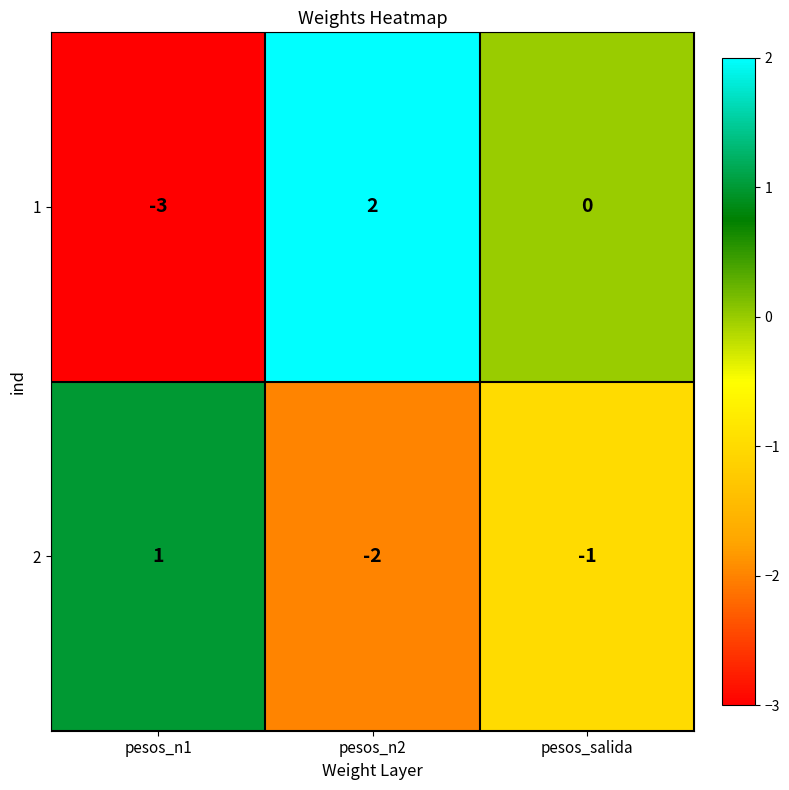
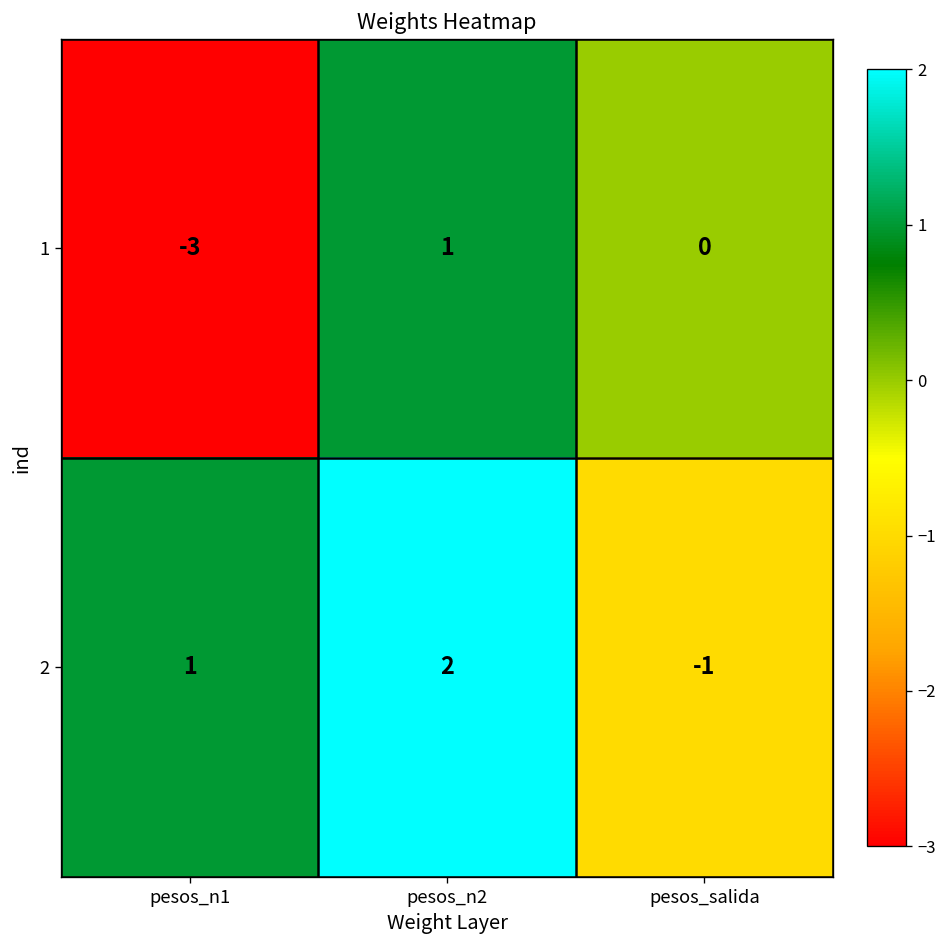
  {
    "1": {
      "pesos_n1": -3,
-     "pesos_n2": 2,
+     "pesos_n2": 1,
      "pesos_salida": 0
    },
    "2": {
      "pesos_n1": 1,
-     "pesos_n2": -2,
+     "pesos_n2": 2,
      "pesos_salida": -1
    }
  }
